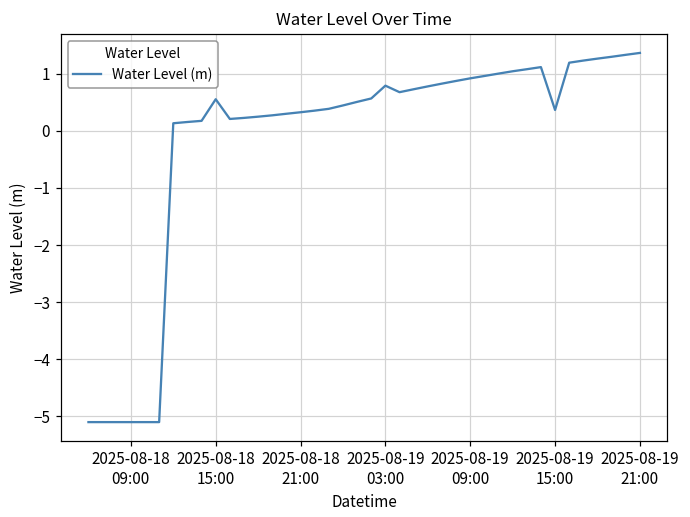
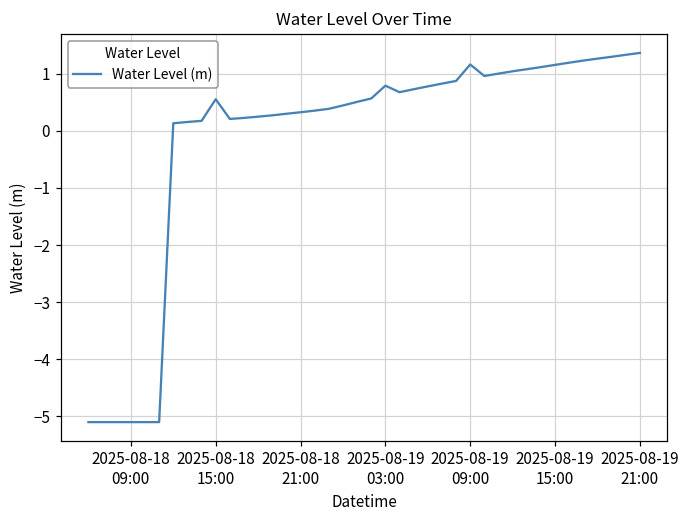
  {
    "2025-08-18 09:00": -5.1,
    "2025-08-18 15:00": 0.6,
    "2025-08-18 21:00": 0.3,
    "2025-08-19 03:00": 0.8,
-   "2025-08-19 09:00": 0.9,
-   "2025-08-19 15:00": 0.4,
+   "2025-08-19 09:00": 1.2,
+   "2025-08-19 15:00": 1.2,
    "2025-08-19 21:00": 1.4
  }
